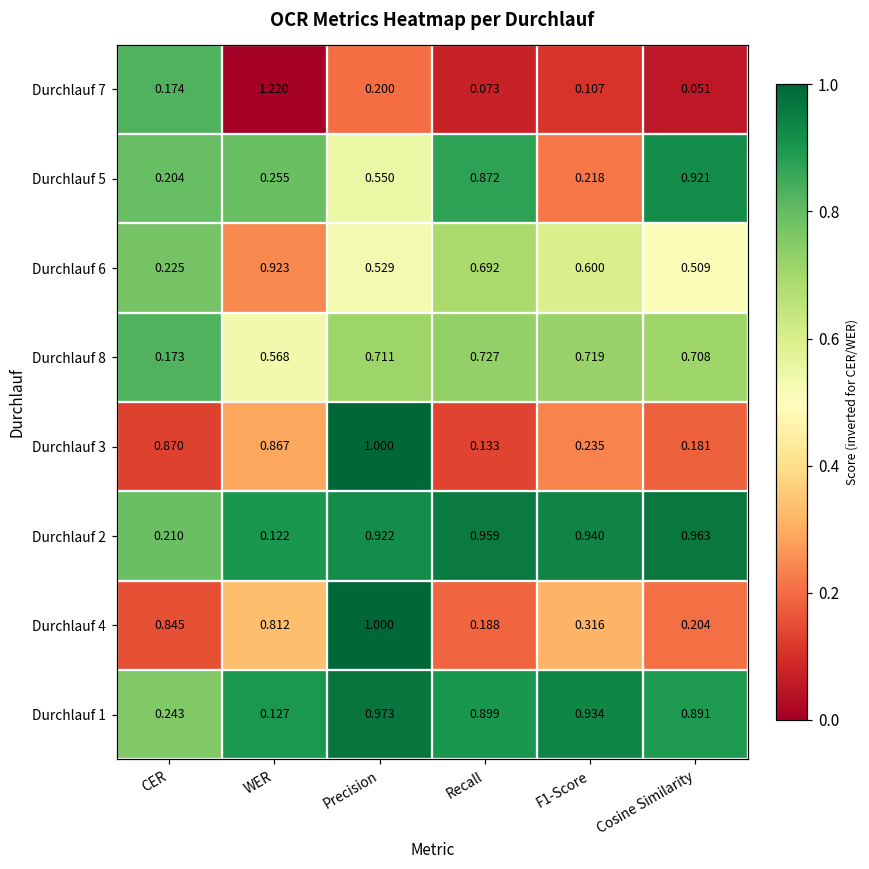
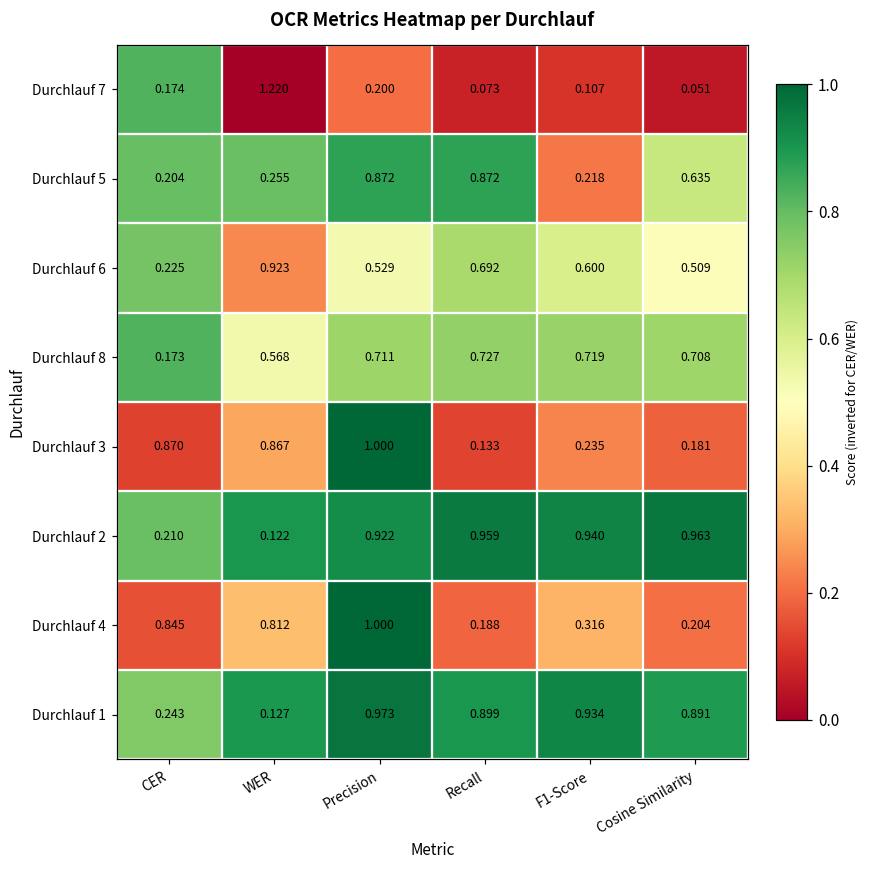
  {
    "Durchlauf 7": {
      "CER": 0.174,
      "WER": 1.220,
      "Precision": 0.200,
      "Recall": 0.073,
      "F1-Score": 0.107,
      "Cosine Similarity": 0.051
    },
    "Durchlauf 5": {
      "CER": 0.204,
      "WER": 0.255,
-     "Precision": 0.550,
+     "Precision": 0.872,
      "Recall": 0.872,
      "F1-Score": 0.218,
-     "Cosine Similarity": 0.921
+     "Cosine Similarity": 0.635
    },
    "Durchlauf 6": {
      "CER": 0.225,
      "WER": 0.923,
      "Precision": 0.529,
      "Recall": 0.692,
      "F1-Score": 0.600,
      "Cosine Similarity": 0.509
    },
    "Durchlauf 8": {
      "CER": 0.173,
      "WER": 0.568,
      "Precision": 0.711,
      "Recall": 0.727,
      "F1-Score": 0.719,
      "Cosine Similarity": 0.708
    },
    "Durchlauf 3": {
      "CER": 0.870,
      "WER": 0.867,
      "Precision": 1.000,
      "Recall": 0.133,
      "F1-Score": 0.235,
      "Cosine Similarity": 0.181
    },
    "Durchlauf 2": {
      "CER": 0.210,
      "WER": 0.122,
      "Precision": 0.922,
      "Recall": 0.959,
      "F1-Score": 0.940,
      "Cosine Similarity": 0.963
    },
    "Durchlauf 4": {
      "CER": 0.845,
      "WER": 0.812,
      "Precision": 1.000,
      "Recall": 0.188,
      "F1-Score": 0.316,
      "Cosine Similarity": 0.204
    },
    "Durchlauf 1": {
      "CER": 0.243,
      "WER": 0.127,
      "Precision": 0.973,
      "Recall": 0.899,
      "F1-Score": 0.934,
      "Cosine Similarity": 0.891
    }
  }
